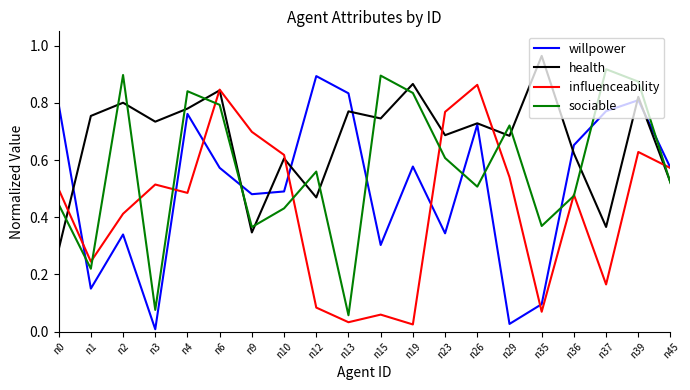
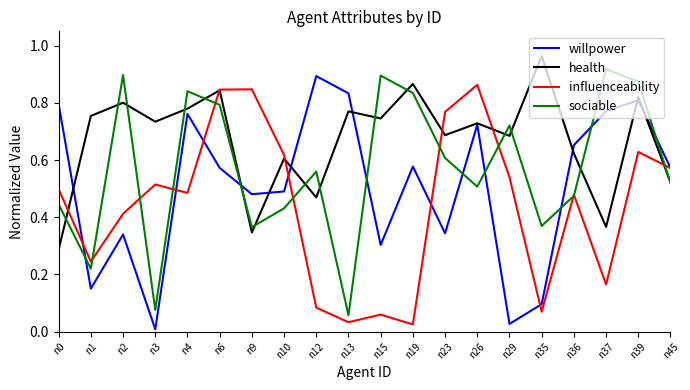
  {
    "willpower": {
      "n0": 0.80,
      "n1": 0.15,
      "n2": 0.34,
      "n3": 0.01,
      "n4": 0.76,
      "n6": 0.57,
      "n9": 0.48,
      "n10": 0.49,
      "n12": 0.89,
      "n13": 0.83,
      "n15": 0.30,
      "n19": 0.58,
      "n23": 0.34,
      "n29": 0.03,
      "n35": 0.10,
      "n36": 0.65
    },
    "health": {
      "n0": 0.29,
      "n1": 0.75,
      "n2": 0.80,
      "n3": 0.73,
      "n4": 0.78,
      "n9": 0.35,
      "n10": 0.61,
      "n12": 0.47,
      "n13": 0.77,
      "n15": 0.75,
      "n19": 0.87,
      "n23": 0.69,
      "n29": 0.68,
      "n36": 0.62,
      "n37": 0.37
    },
    "influenceability": {
      "n0": 0.50,
      "n1": 0.24,
      "n2": 0.41,
      "n3": 0.51,
      "n4": 0.49,
-     "n9": 0.70,
+     "n9": 0.85,
      "n10": 0.62,
      "n12": 0.08,
      "n13": 0.03,
      "n15": 0.06,
      "n19": 0.03,
      "n23": 0.77,
      "n26": 0.86,
      "n29": 0.54,
      "n35": 0.07,
      "n37": 0.17,
      "n39": 0.63
    },
    "sociable": {
      "n0": 0.45,
      "n1": 0.22,
      "n2": 0.90,
      "n3": 0.08,
      "n4": 0.84,
      "n6": 0.79,
      "n9": 0.37,
      "n10": 0.43,
      "n12": 0.56,
      "n13": 0.06,
      "n15": 0.90,
      "n19": 0.83,
      "n23": 0.61,
      "n26": 0.51,
      "n29": 0.72,
      "n35": 0.37
    }
  }
